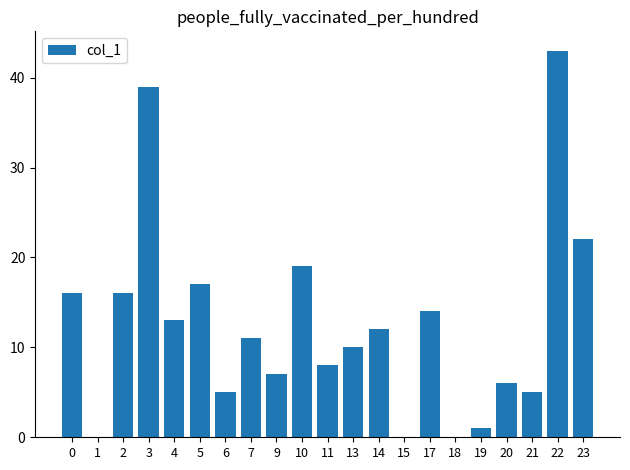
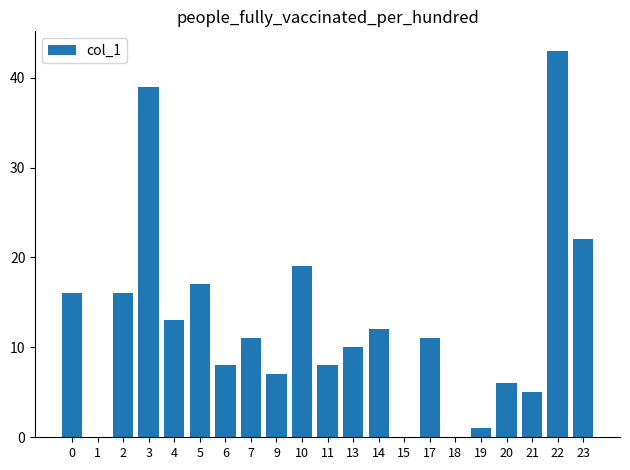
  {
    "0": 16,
    "1": 0,
    "2": 16,
    "3": 39,
    "4": 13,
    "5": 17,
-   "6": 5,
+   "6": 8,
    "7": 11,
    "9": 7,
    "10": 19,
    "11": 8,
    "13": 10,
    "14": 12,
    "15": 0,
-   "17": 14,
+   "17": 11,
    "18": 0,
    "19": 1,
    "20": 6,
    "21": 5,
    "22": 43,
    "23": 22
  }
